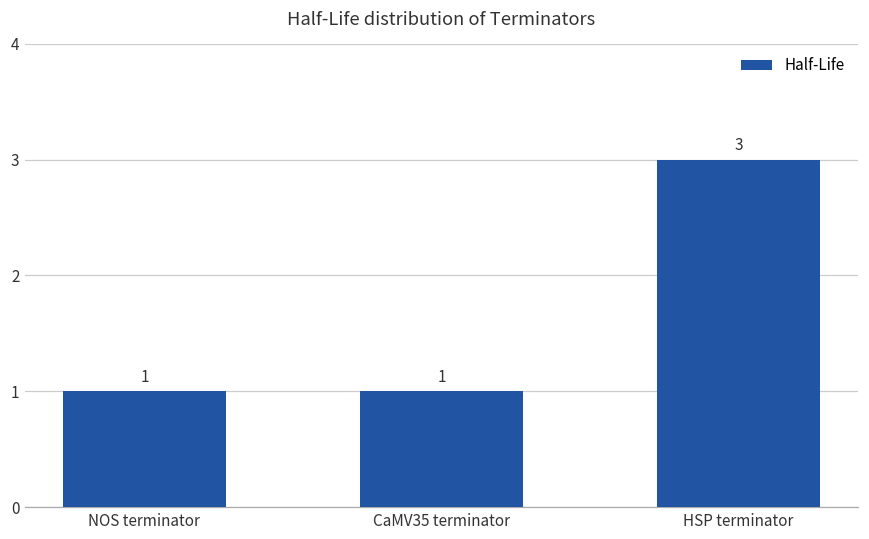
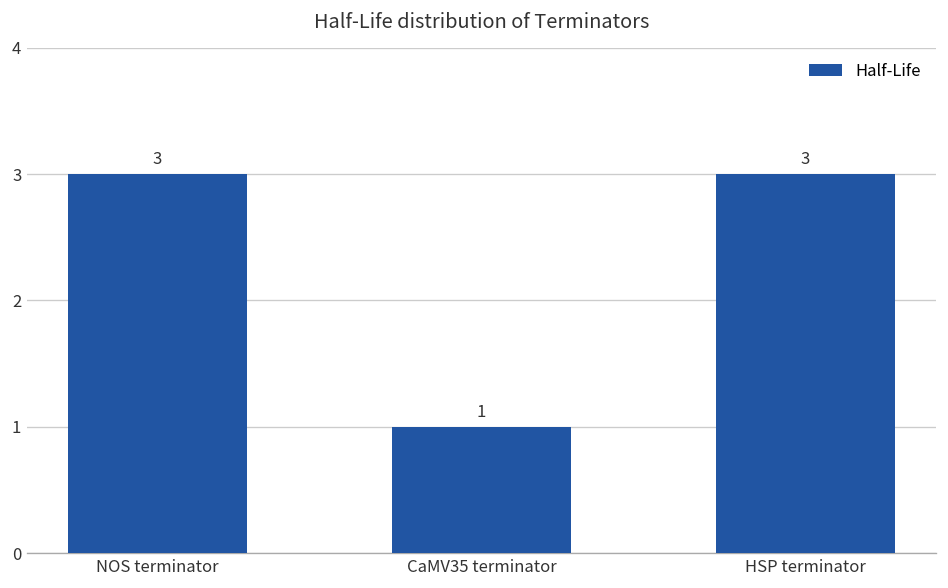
  {
-   "NOS terminator": 1,
+   "NOS terminator": 3,
    "CaMV35 terminator": 1,
    "HSP terminator": 3
  }
